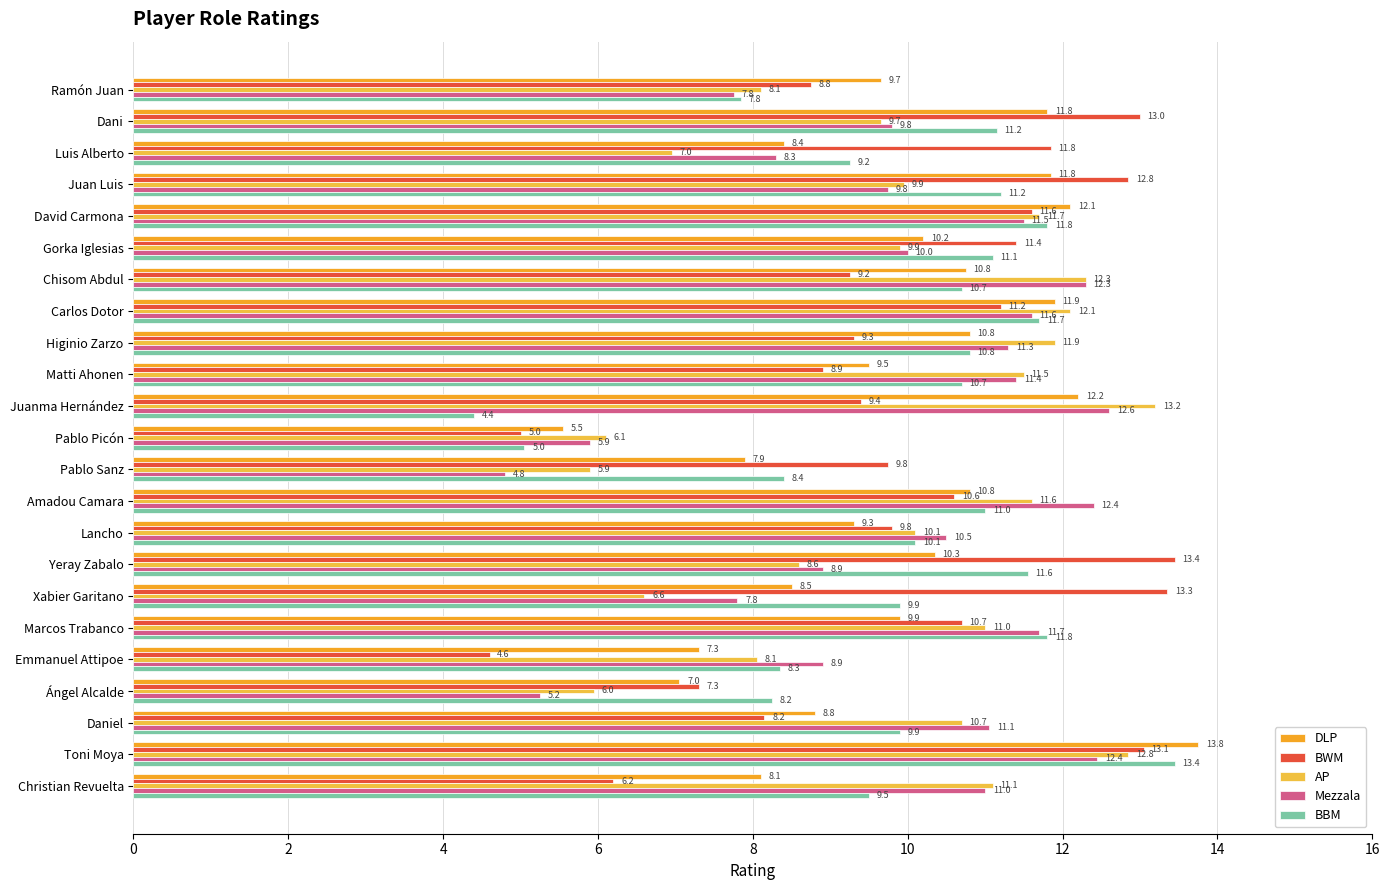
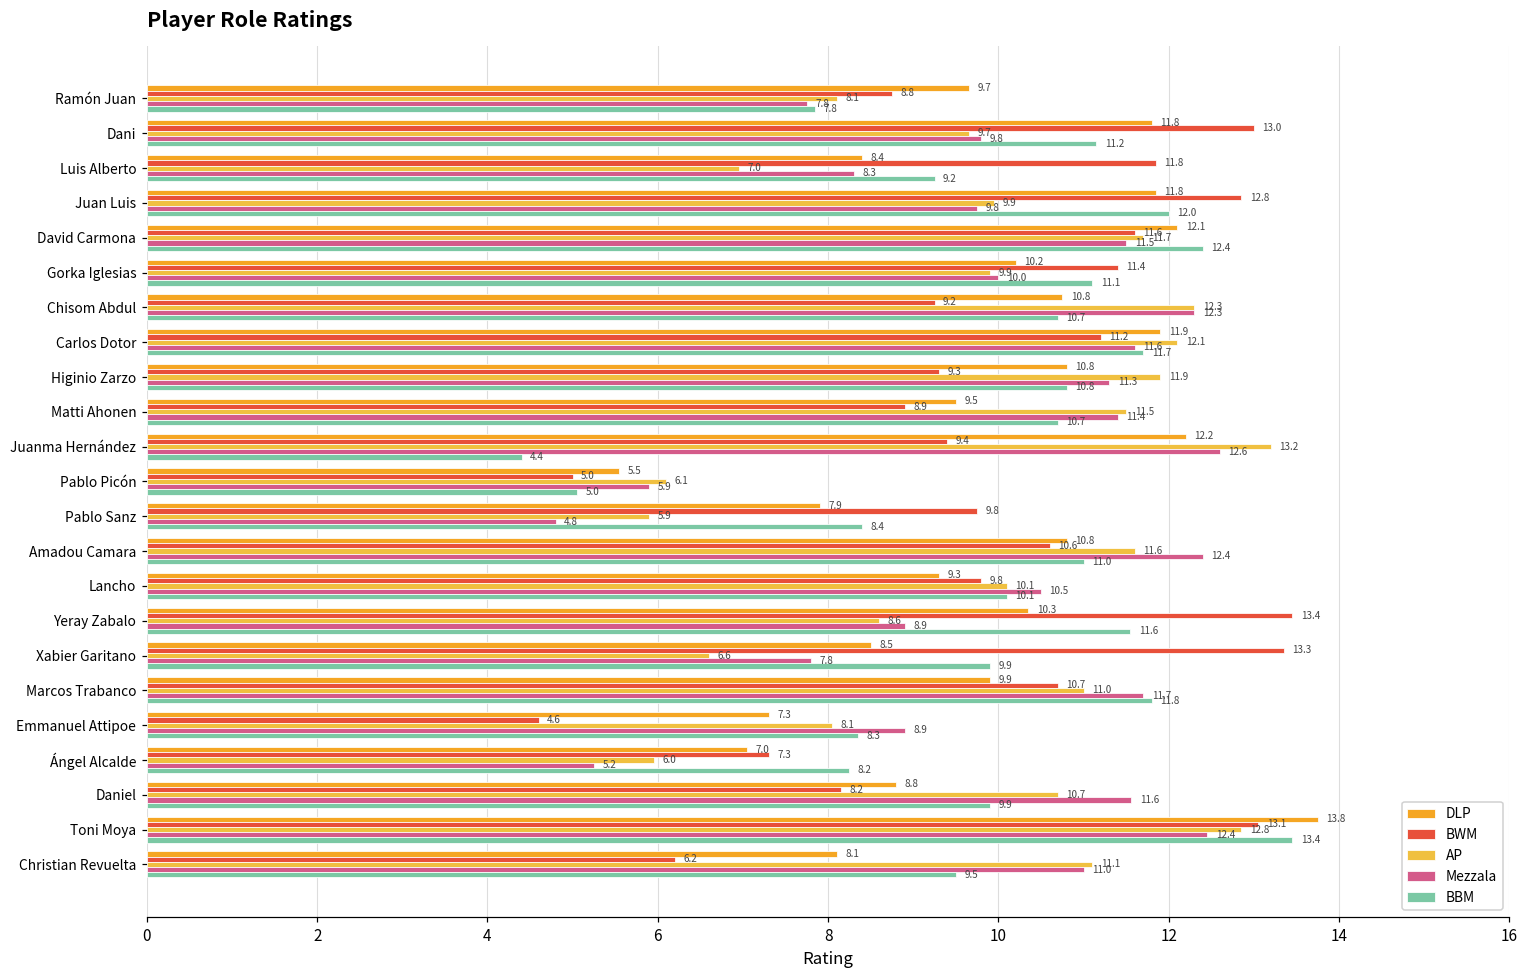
  {
    "BWM": {
      "Ramón Juan": 8.8,
      "Dani": 13.0,
      "Luis Alberto": 11.8,
      "Juan Luis": 12.8,
      "Gorka Iglesias": 11.4,
      "Chisom Abdul": 9.2,
      "Carlos Dotor": 11.2,
      "Higinio Zarzo": 9.3,
      "Matti Ahonen": 8.9,
      "Juanma Hernández": 9.4,
      "Pablo Picón": 5.0,
      "Pablo Sanz": 9.8,
      "Amadou Camara": 10.6,
      "Lancho": 9.8,
      "Yeray Zabalo": 13.4,
      "Xabier Garitano": 13.3,
      "Marcos Trabanco": 10.7,
      "Emmanuel Attipoe": 4.6,
      "Ángel Alcalde": 7.3,
      "Daniel": 8.2,
      "Toni Moya": 13.1,
      "Christian Revuelta": 6.2
    },
    "Mezzala": {
      "Dani": 9.8,
      "Luis Alberto": 8.3,
      "Juan Luis": 9.8,
      "David Carmona": 11.5,
      "Gorka Iglesias": 10.0,
      "Higinio Zarzo": 11.3,
      "Juanma Hernández": 12.6,
      "Pablo Picón": 5.9,
      "Pablo Sanz": 4.8,
      "Amadou Camara": 12.4,
      "Lancho": 10.5,
      "Yeray Zabalo": 8.9,
      "Xabier Garitano": 7.8,
      "Emmanuel Attipoe": 8.9,
      "Ángel Alcalde": 5.2,
-     "Daniel": 11.1,
+     "Daniel": 11.6,
      "Toni Moya": 12.4
    },
    "BBM": {
      "Dani": 11.2,
      "Luis Alberto": 9.2,
-     "Juan Luis": 11.2,
-     "David Carmona": 11.8,
+     "Juan Luis": 12.0,
+     "David Carmona": 12.4,
      "Gorka Iglesias": 11.1,
      "Chisom Abdul": 10.7,
      "Higinio Zarzo": 10.8,
      "Matti Ahonen": 10.7,
      "Juanma Hernández": 4.4,
      "Pablo Picón": 5.0,
      "Pablo Sanz": 8.4,
      "Amadou Camara": 11.0,
      "Lancho": 10.1,
      "Yeray Zabalo": 11.6,
      "Xabier Garitano": 9.9,
      "Emmanuel Attipoe": 8.3,
      "Ángel Alcalde": 8.2,
      "Daniel": 9.9,
      "Toni Moya": 13.4,
      "Christian Revuelta": 9.5
    }
  }
